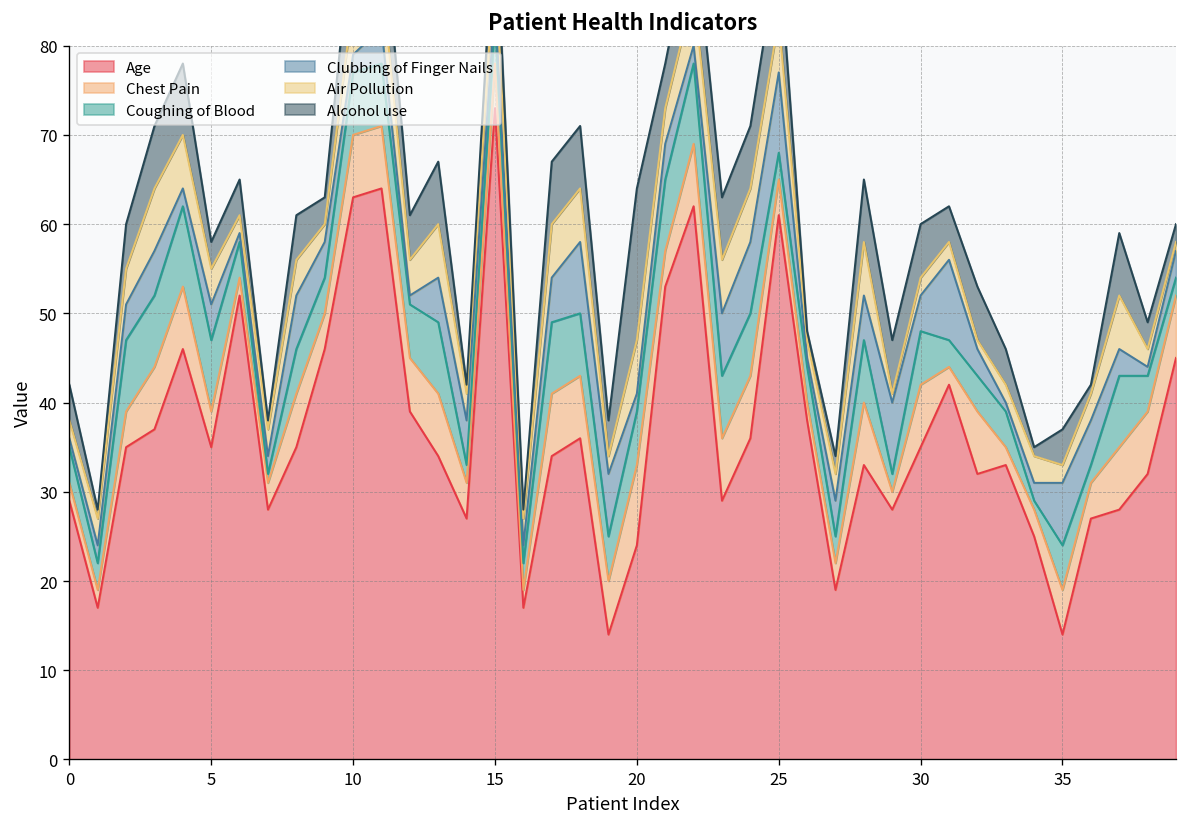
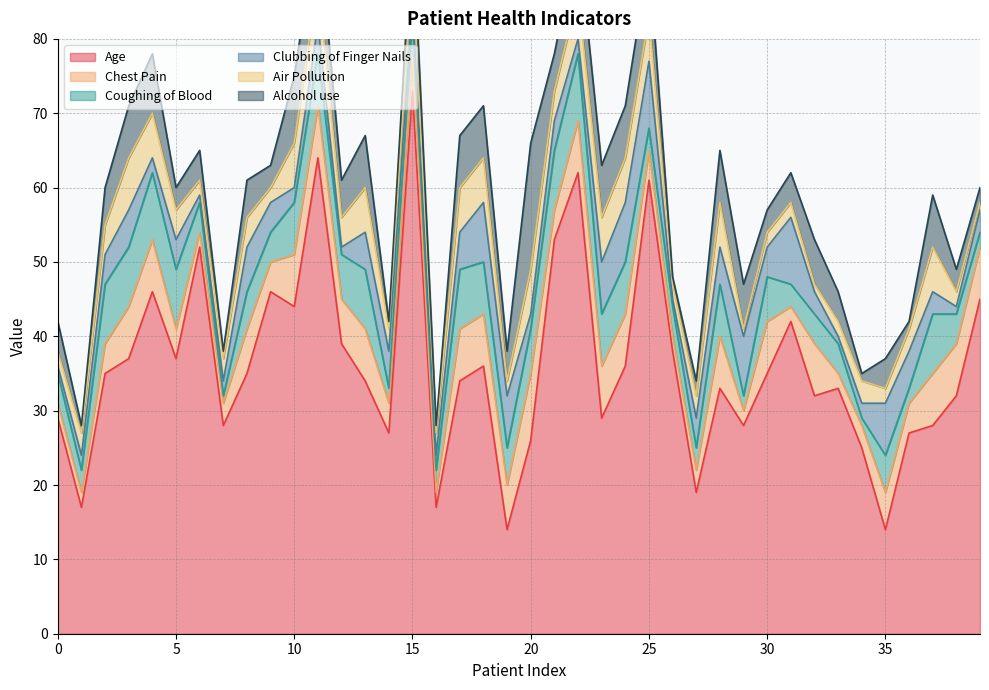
  {
    "Age": {
      "0": 29,
-     "5": 35,
-     "10": 63,
-     "20": 24,
+     "5": 37,
+     "10": 44,
+     "20": 26,
      "25": 61,
      "30": 35,
      "35": 14
    },
    "Alcohol use": {
      "0": 4,
      "5": 3,
      "20": 17,
-     "30": 6,
+     "30": 3,
      "35": 4
    }
  }
